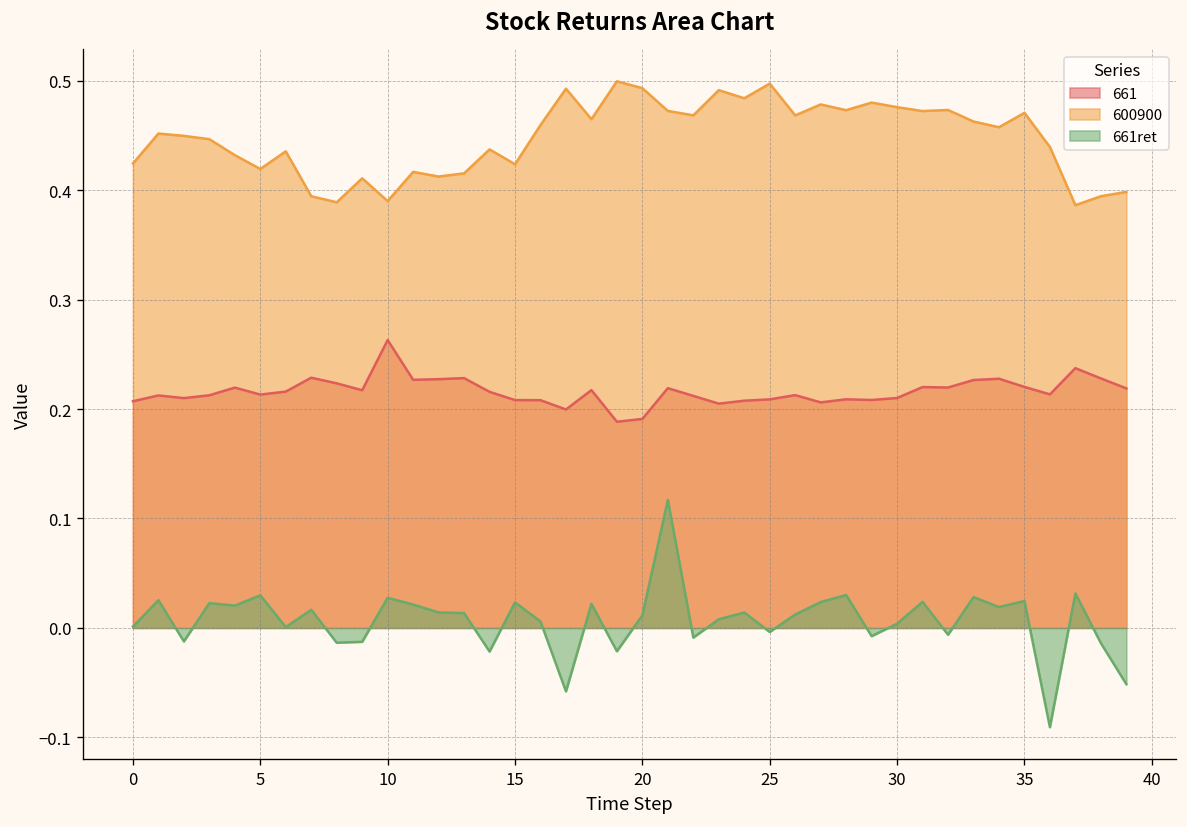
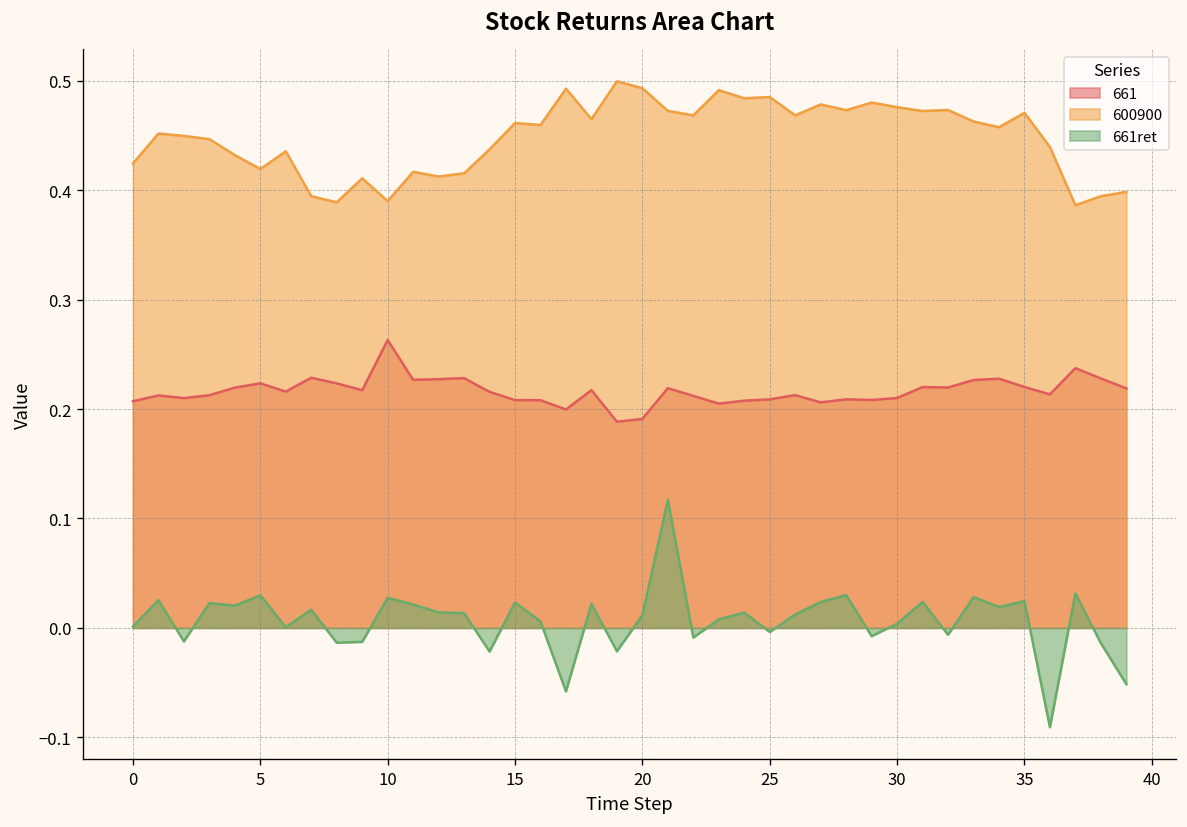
  {
    "661": {
      "0": 0.21,
-     "5": 0.21,
+     "5": 0.22,
      "10": 0.26,
      "15": 0.21,
      "20": 0.19,
      "25": 0.21,
      "30": 0.21,
      "35": 0.22
    },
    "600900": {
      "0": 0.42,
      "5": 0.42,
      "10": 0.39,
-     "15": 0.42,
+     "15": 0.46,
      "20": 0.49,
-     "25": 0.50,
+     "25": 0.49,
      "30": 0.48,
      "35": 0.47
    }
  }
